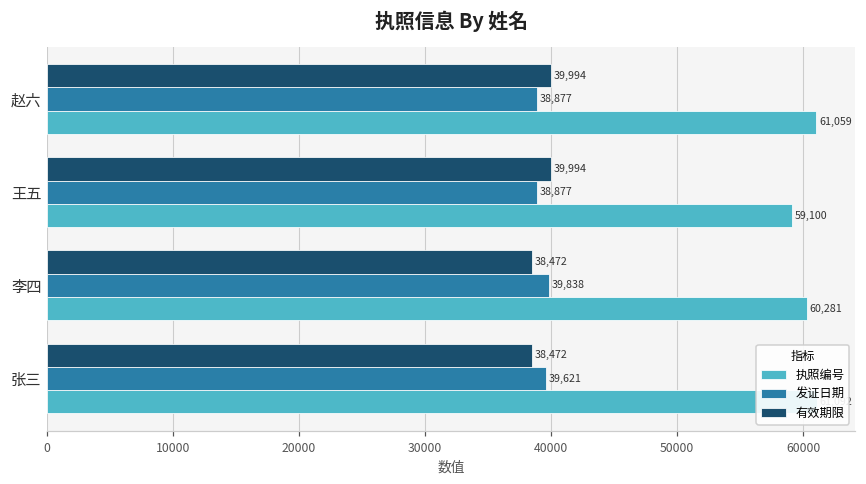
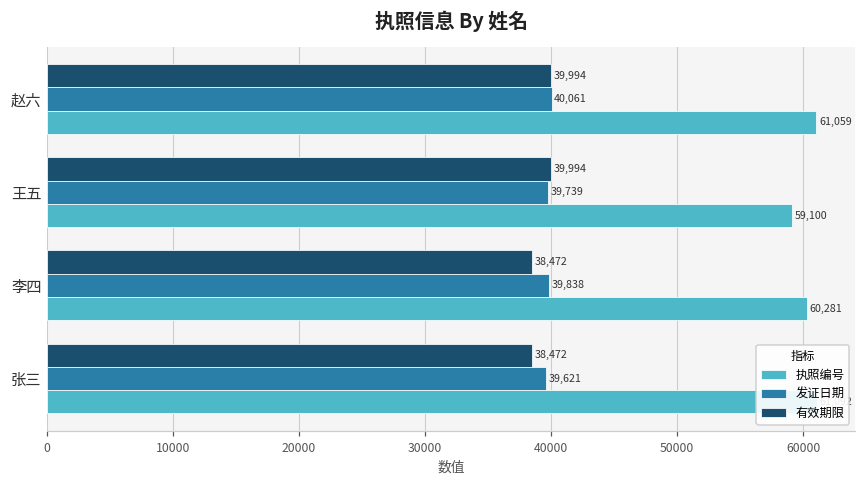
  {
    "执照编号": {
      "赵六": "61,059",
      "王五": "59,100",
      "李四": "60,281"
    },
    "发证日期": {
-     "赵六": "38,877",
-     "王五": "38,877",
+     "赵六": "40,061",
+     "王五": "39,739",
      "李四": "39,838",
      "张三": "39,621"
    },
    "有效期限": {
      "赵六": "39,994",
      "王五": "39,994",
      "李四": "38,472",
      "张三": "38,472"
    }
  }
